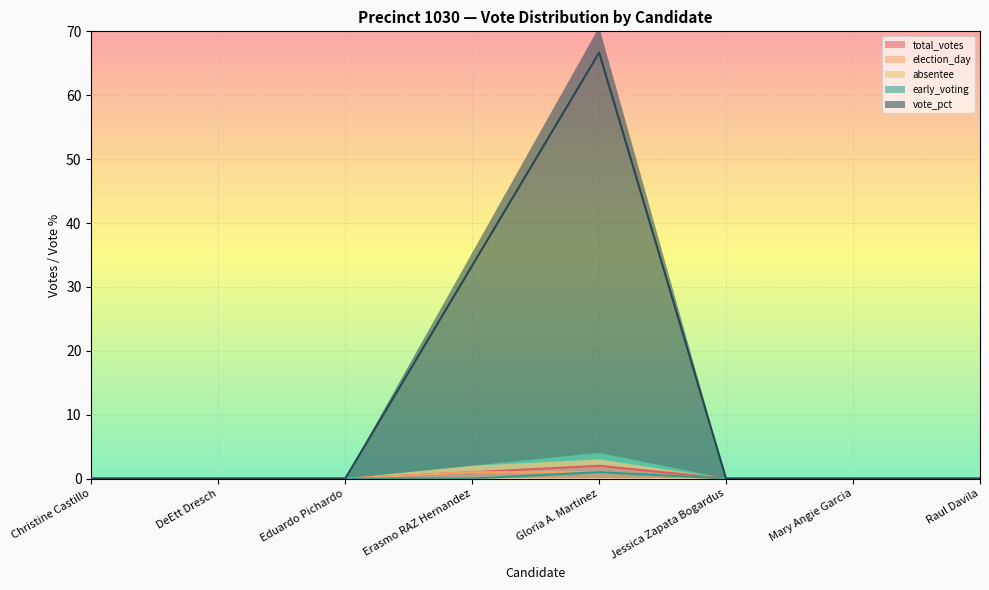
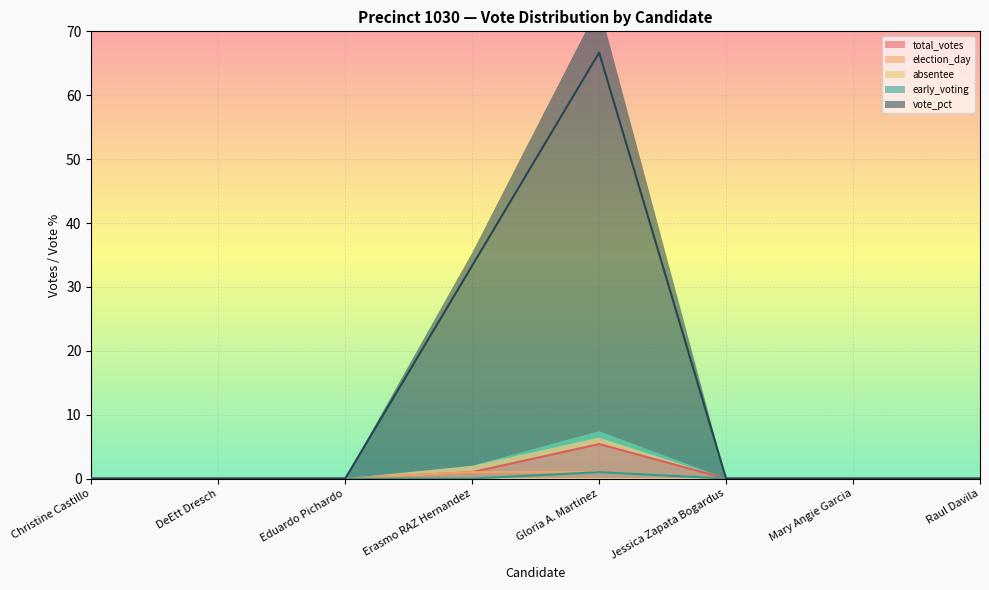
  {
    "total_votes": {
-     "Gloria A. Martinez": 2
+     "Gloria A. Martinez": 5
    }
  }
